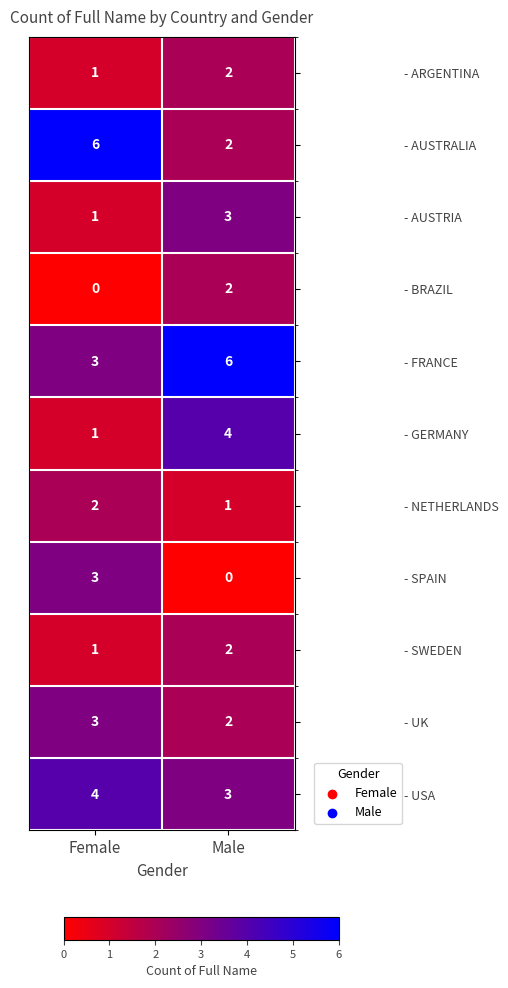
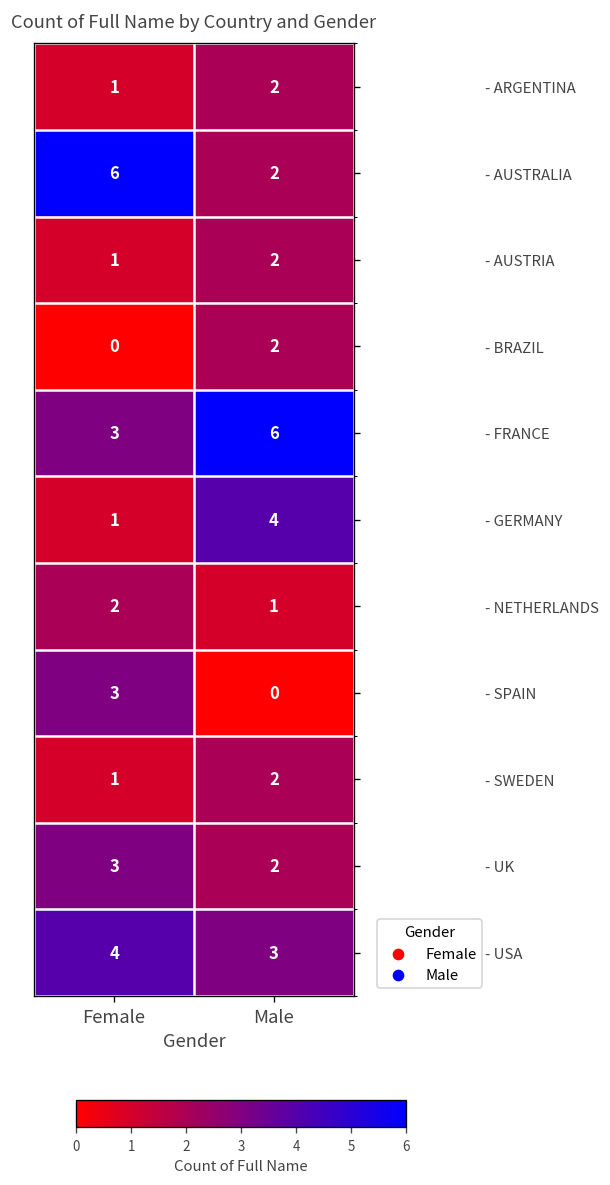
  {
    "- ARGENTINA": {
      "Female": 1,
      "Male": 2
    },
    "- AUSTRALIA": {
      "Female": 6,
      "Male": 2
    },
    "- AUSTRIA": {
      "Female": 1,
-     "Male": 3
+     "Male": 2
    },
    "- BRAZIL": {
      "Female": 0,
      "Male": 2
    },
    "- FRANCE": {
      "Female": 3,
      "Male": 6
    },
    "- GERMANY": {
      "Female": 1,
      "Male": 4
    },
    "- NETHERLANDS": {
      "Female": 2,
      "Male": 1
    },
    "- SPAIN": {
      "Female": 3,
      "Male": 0
    },
    "- SWEDEN": {
      "Female": 1,
      "Male": 2
    },
    "- UK": {
      "Female": 3,
      "Male": 2
    },
    "- USA": {
      "Female": 4,
      "Male": 3
    }
  }
